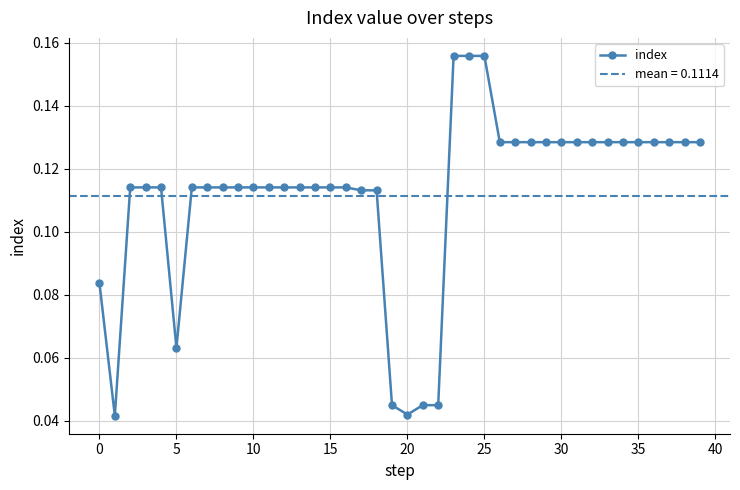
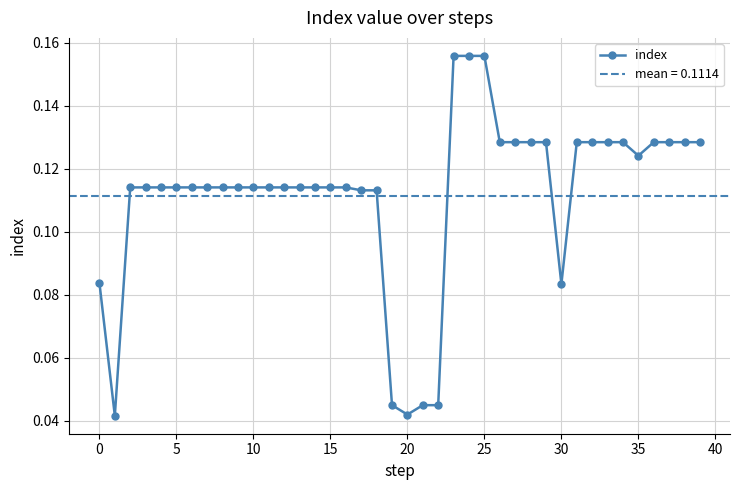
  {
    "0": 0.084,
-   "5": 0.063,
+   "5": 0.114,
    "10": 0.114,
    "15": 0.114,
    "20": 0.042,
    "25": 0.156,
-   "30": 0.128,
-   "35": 0.128
+   "30": 0.083,
+   "35": 0.124
  }
